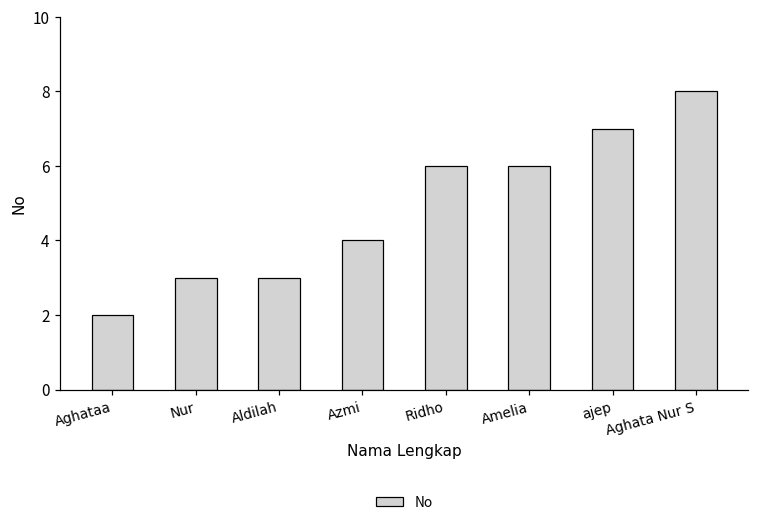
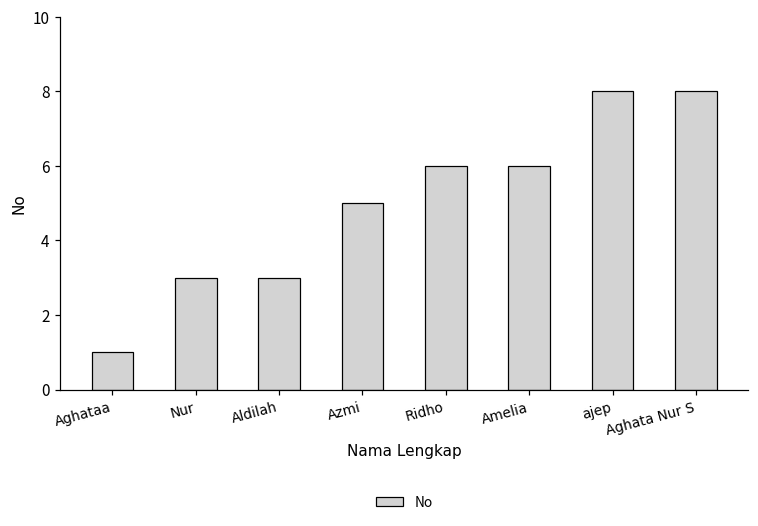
  {
-   "Aghataa": 2,
+   "Aghataa": 1,
    "Nur": 3,
    "Aldilah": 3,
-   "Azmi": 4,
+   "Azmi": 5,
    "Ridho": 6,
    "Amelia": 6,
-   "ajep": 7,
+   "ajep": 8,
    "Aghata Nur S": 8
  }
